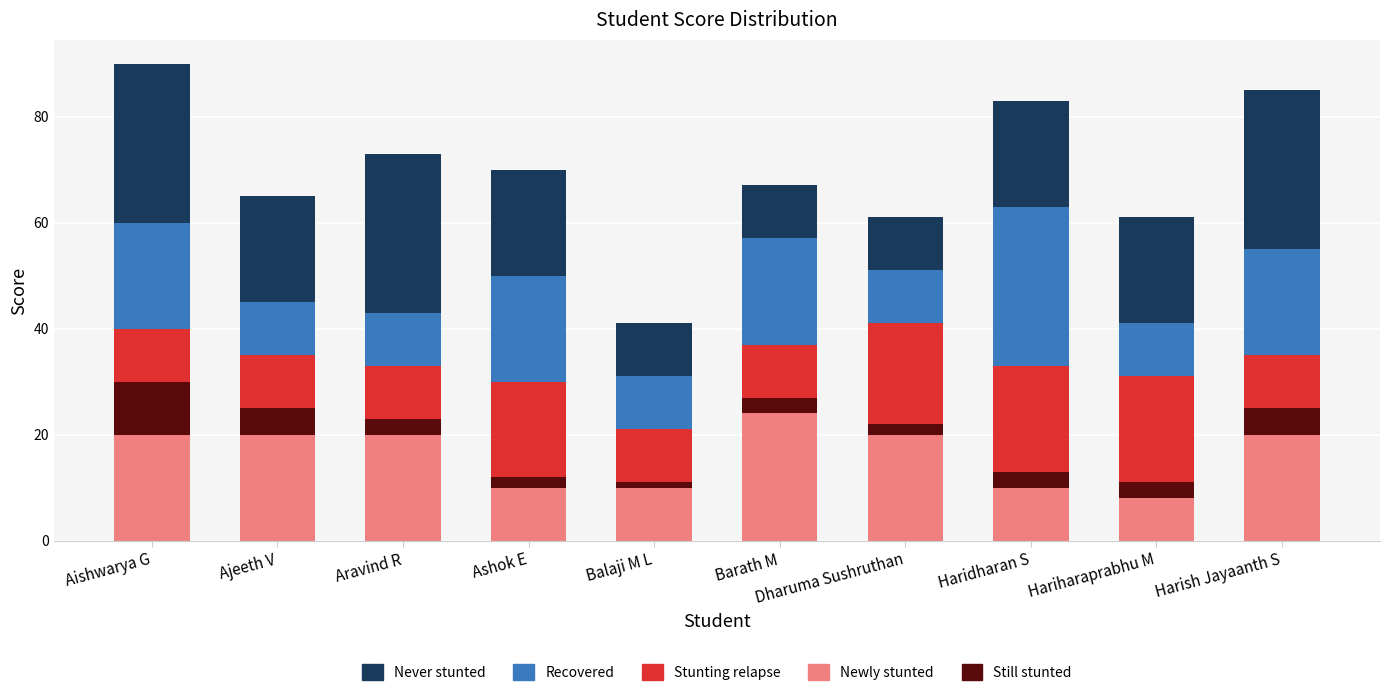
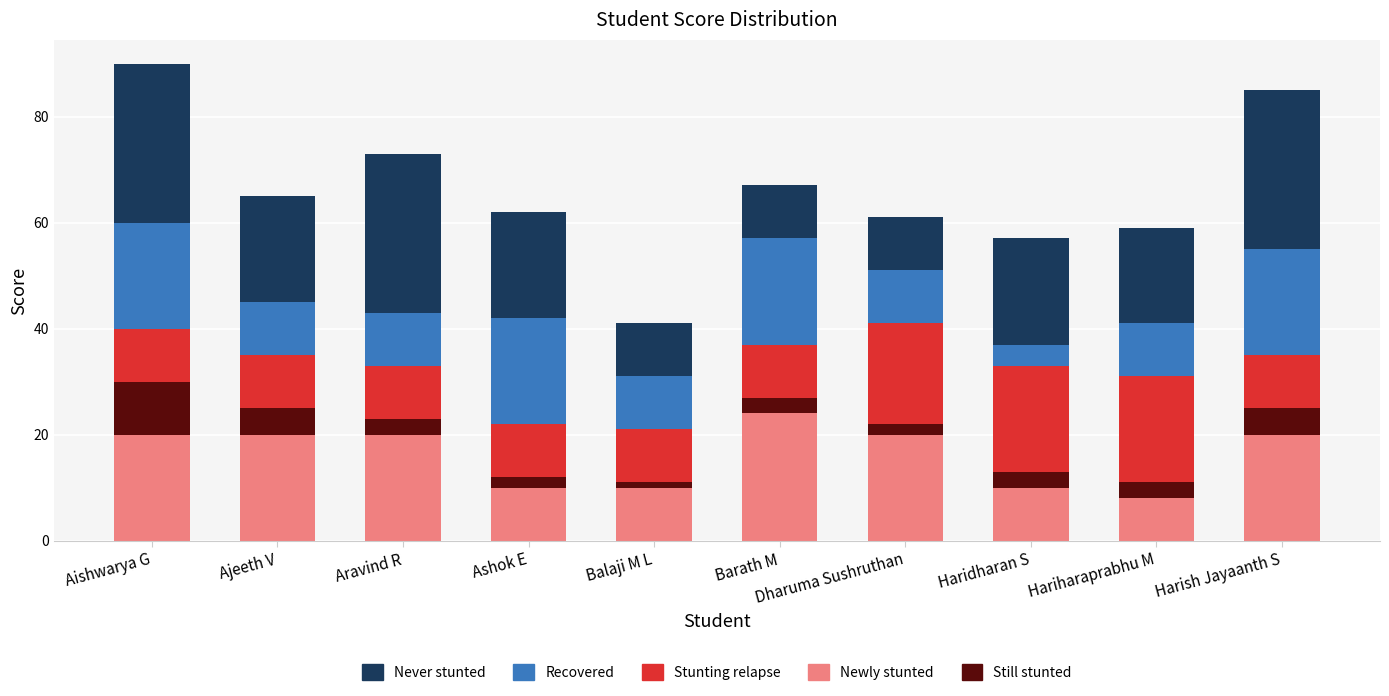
  {
    "Newly stunted": {
      "Aishwarya G": 20,
      "Ajeeth V": 20,
      "Aravind R": 20,
      "Ashok E": 10,
      "Balaji M L": 10,
      "Barath M": 24,
      "Dharuma Sushruthan": 20,
      "Haridharan S": 10,
      "Hariharaprabhu M": 8,
      "Harish Jayaanth S": 20
    },
    "Still stunted": {
      "Aishwarya G": 10,
      "Ajeeth V": 5,
      "Aravind R": 3,
      "Ashok E": 2,
      "Balaji M L": 1,
      "Barath M": 3,
      "Dharuma Sushruthan": 2,
      "Haridharan S": 3,
      "Hariharaprabhu M": 3,
      "Harish Jayaanth S": 5
    },
    "Stunting relapse": {
      "Aishwarya G": 10,
      "Ajeeth V": 10,
      "Aravind R": 10,
-     "Ashok E": 18,
+     "Ashok E": 10,
      "Balaji M L": 10,
      "Barath M": 10,
      "Dharuma Sushruthan": 19,
      "Haridharan S": 20,
      "Hariharaprabhu M": 20,
      "Harish Jayaanth S": 10
    },
    "Recovered": {
      "Aishwarya G": 20,
      "Ajeeth V": 10,
      "Aravind R": 10,
      "Ashok E": 20,
      "Balaji M L": 10,
      "Barath M": 20,
      "Dharuma Sushruthan": 10,
-     "Haridharan S": 30,
+     "Haridharan S": 4,
      "Hariharaprabhu M": 10,
      "Harish Jayaanth S": 20
    },
    "Never stunted": {
      "Aishwarya G": 30,
      "Ajeeth V": 20,
      "Aravind R": 30,
      "Ashok E": 20,
      "Balaji M L": 10,
      "Barath M": 10,
      "Dharuma Sushruthan": 10,
      "Haridharan S": 20,
-     "Hariharaprabhu M": 20,
+     "Hariharaprabhu M": 18,
      "Harish Jayaanth S": 30
    }
  }
